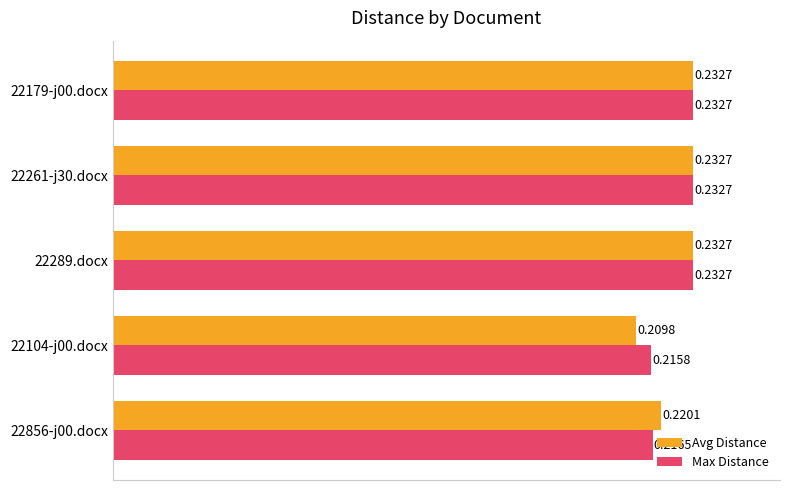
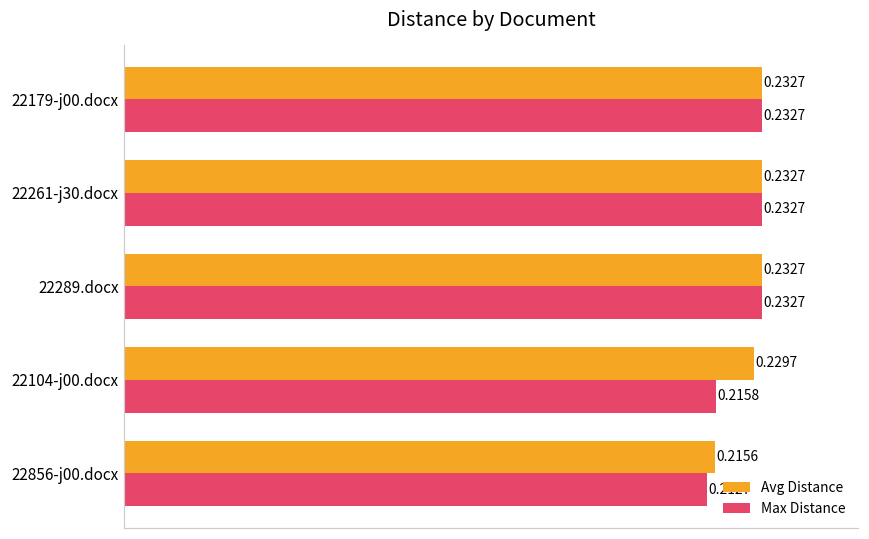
  {
    "Avg Distance": {
      "22179-j00.docx": 0.2327,
      "22261-j30.docx": 0.2327,
      "22289.docx": 0.2327,
-     "22104-j00.docx": 0.2098,
-     "22856-j00.docx": 0.2201
+     "22104-j00.docx": 0.2297,
+     "22856-j00.docx": 0.2156
    },
    "Max Distance": {
      "22179-j00.docx": 0.2327,
      "22261-j30.docx": 0.2327,
      "22289.docx": 0.2327,
      "22104-j00.docx": 0.2158,
-     "22856-j00.docx": 0.2165
+     "22856-j00.docx": 0.2127
    }
  }
